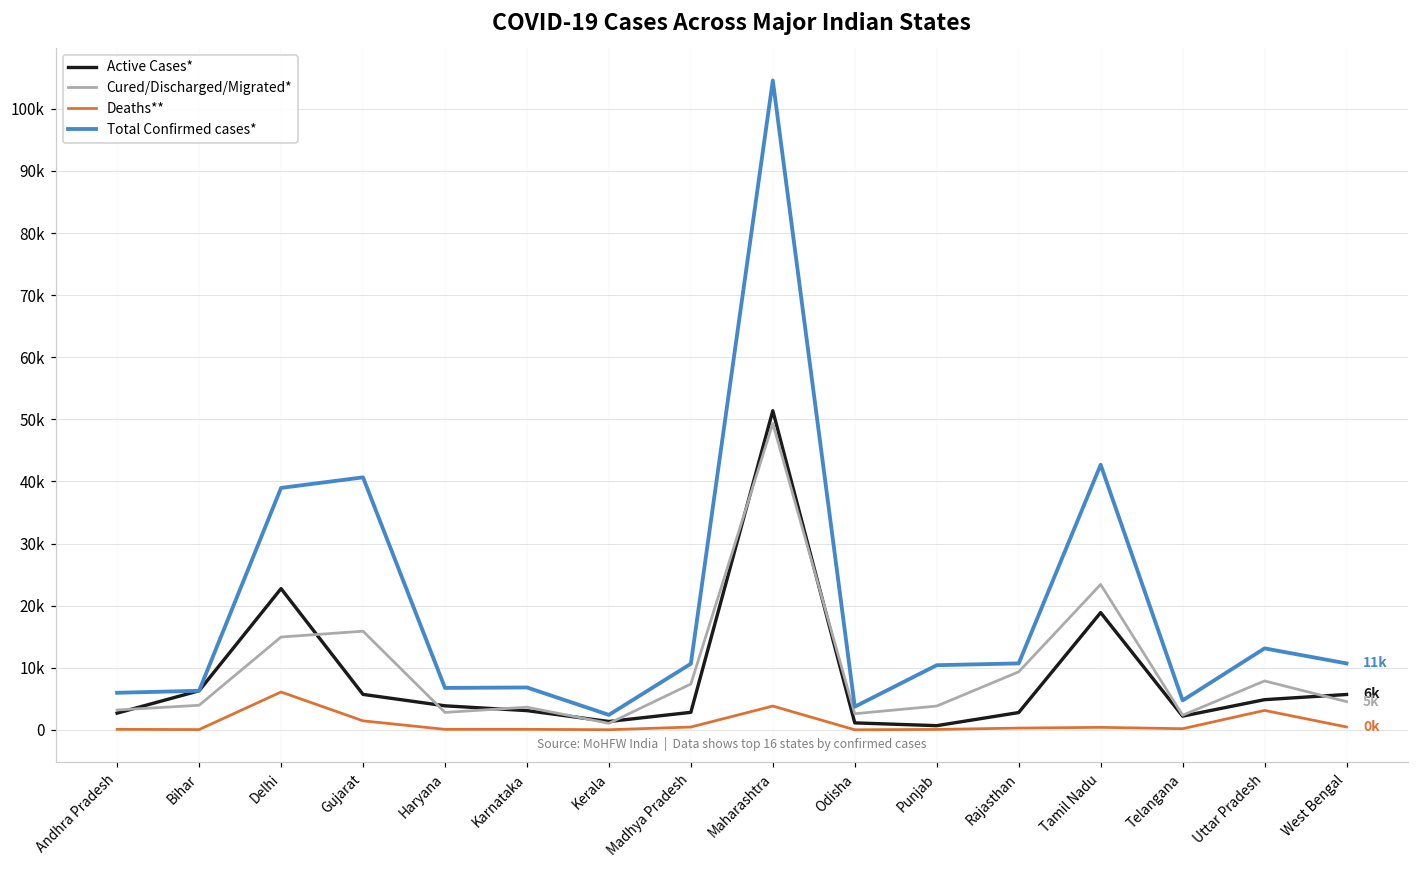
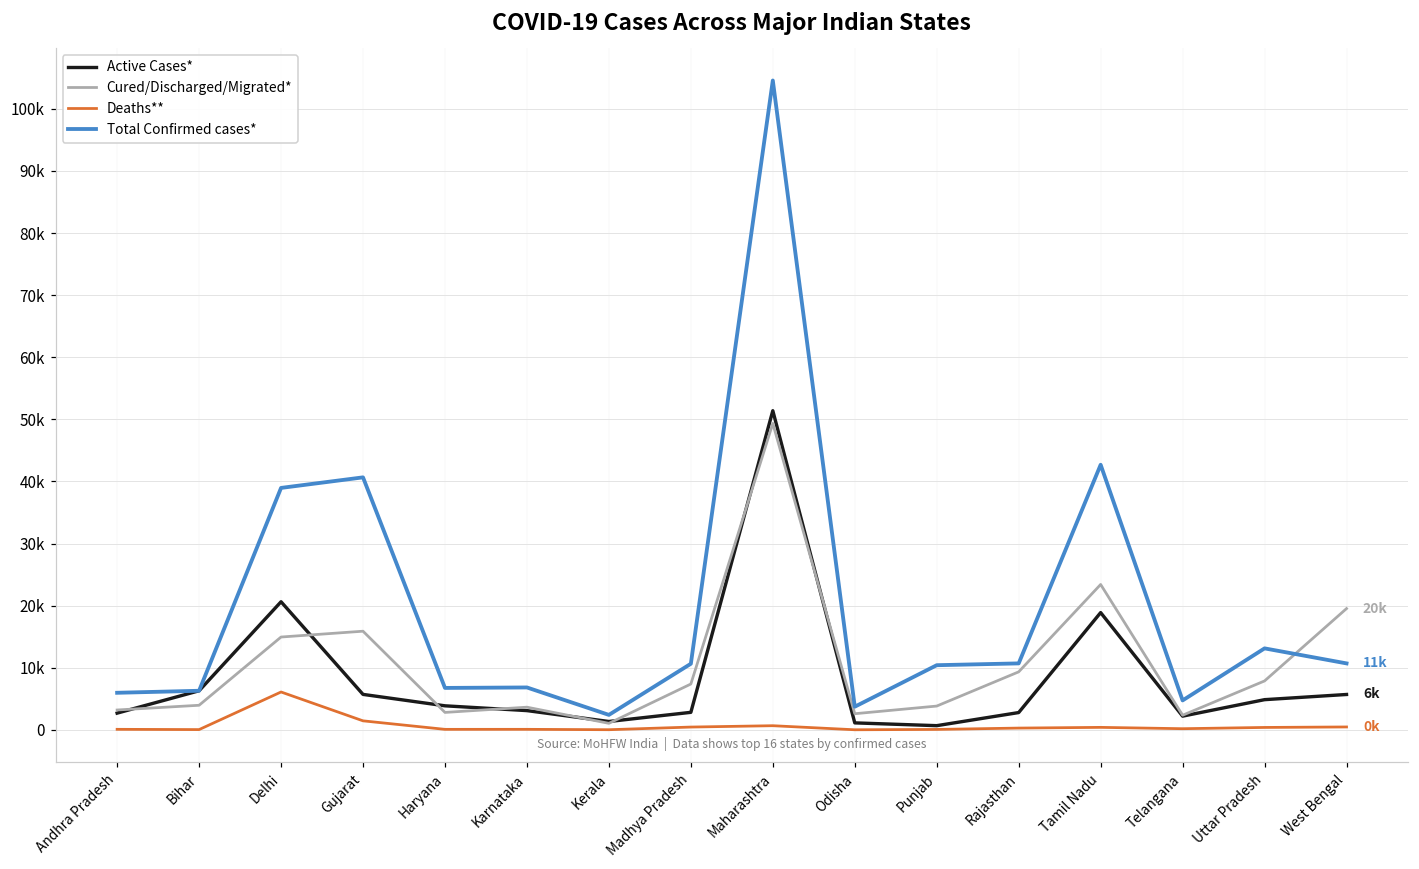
  {
    "Active Cases*": {
      "Andhra Pradesh": "3000",
-     "Delhi": "23000",
+     "Delhi": "21000",
      "Gujarat": "6000",
      "Haryana": "4000",
      "Karnataka": "3000",
      "Madhya Pradesh": "3000",
      "Maharashtra": "51000",
      "Odisha": "1000",
      "Punjab": "1000",
      "Rajasthan": "3000",
      "Tamil Nadu": "19000",
      "Uttar Pradesh": "5000"
    },
    "Cured/Discharged/Migrated*": {
-     "West Bengal": "5k"
+     "West Bengal": "20k"
    },
    "Deaths**": {
      "Andhra Pradesh": "0",
      "Bihar": "0",
      "Delhi": "6000",
      "Gujarat": "1000",
      "Haryana": "0",
      "Karnataka": "0",
      "Madhya Pradesh": "0",
-     "Maharashtra": "4000",
+     "Maharashtra": "1000",
      "Punjab": "0",
      "Rajasthan": "0",
      "Tamil Nadu": "0",
      "Telangana": "0",
-     "Uttar Pradesh": "3000"
+     "Uttar Pradesh": "0"
    },
    "Total Confirmed cases*": {
      "West Bengal": "11k"
    }
  }
